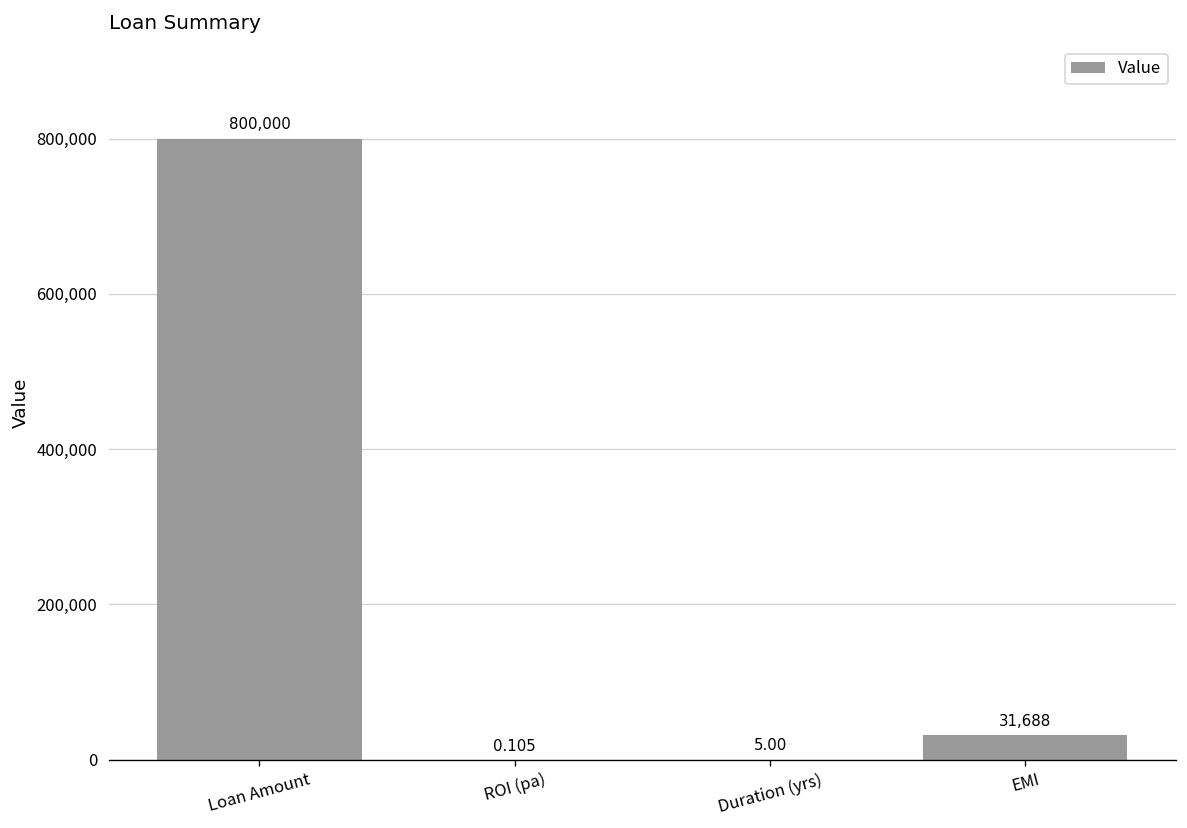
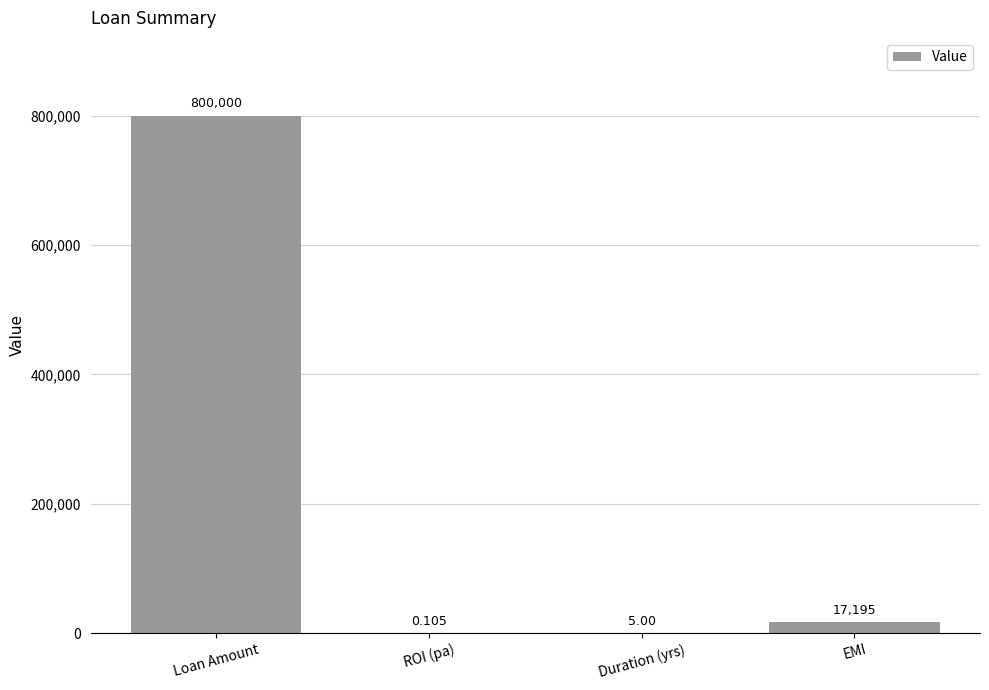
  {
    "Loan Amount": "800,000",
    "ROI (pa)": "0.105",
    "Duration (yrs)": "5.00",
-   "EMI": "31,688"
+   "EMI": "17,195"
  }
